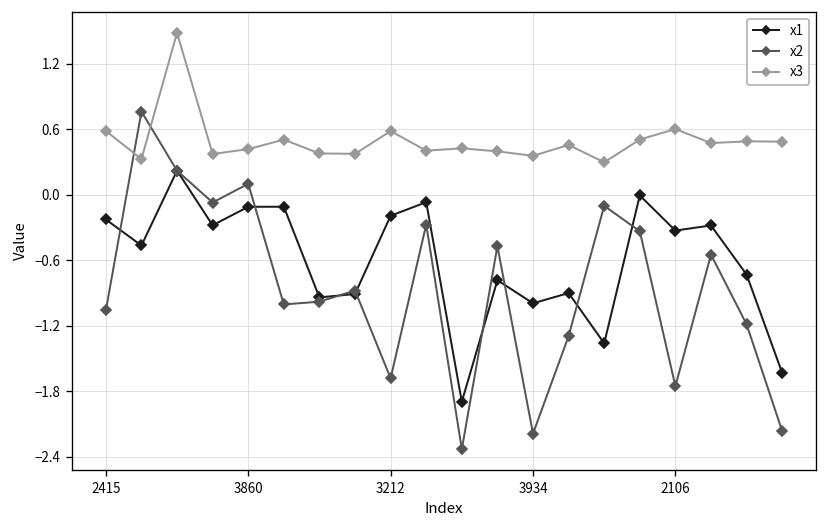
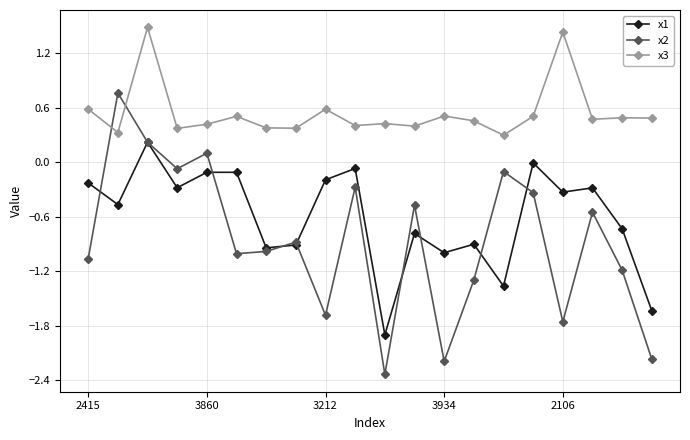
  {
    "x1": {
      "2415": -0.2,
      "3860": -0.1,
      "3212": -0.2,
      "3934": -1.0,
      "2106": -0.3
    },
    "x2": {
      "2415": -1.1,
      "3860": 0.1,
      "3212": -1.7,
      "3934": -2.2,
      "2106": -1.8
    },
    "x3": {
      "2415": 0.6,
      "3860": 0.4,
      "3212": 0.6,
-     "3934": 0.4,
-     "2106": 0.6
+     "3934": 0.5,
+     "2106": 1.4
    }
  }
